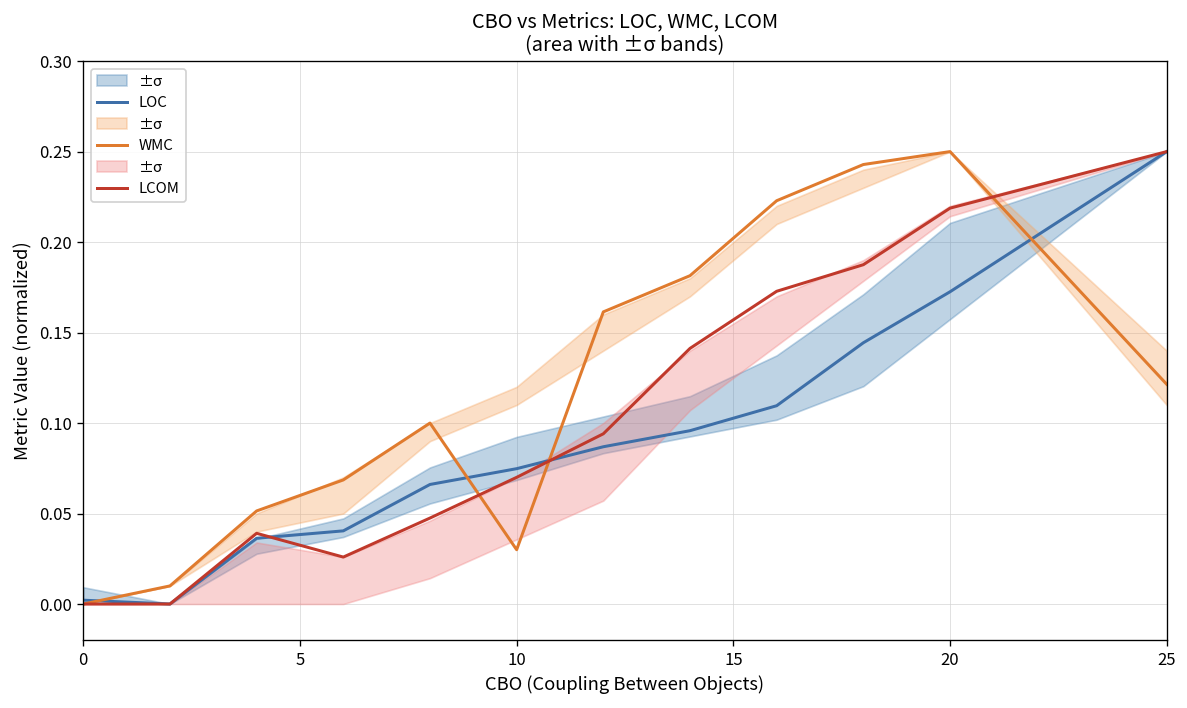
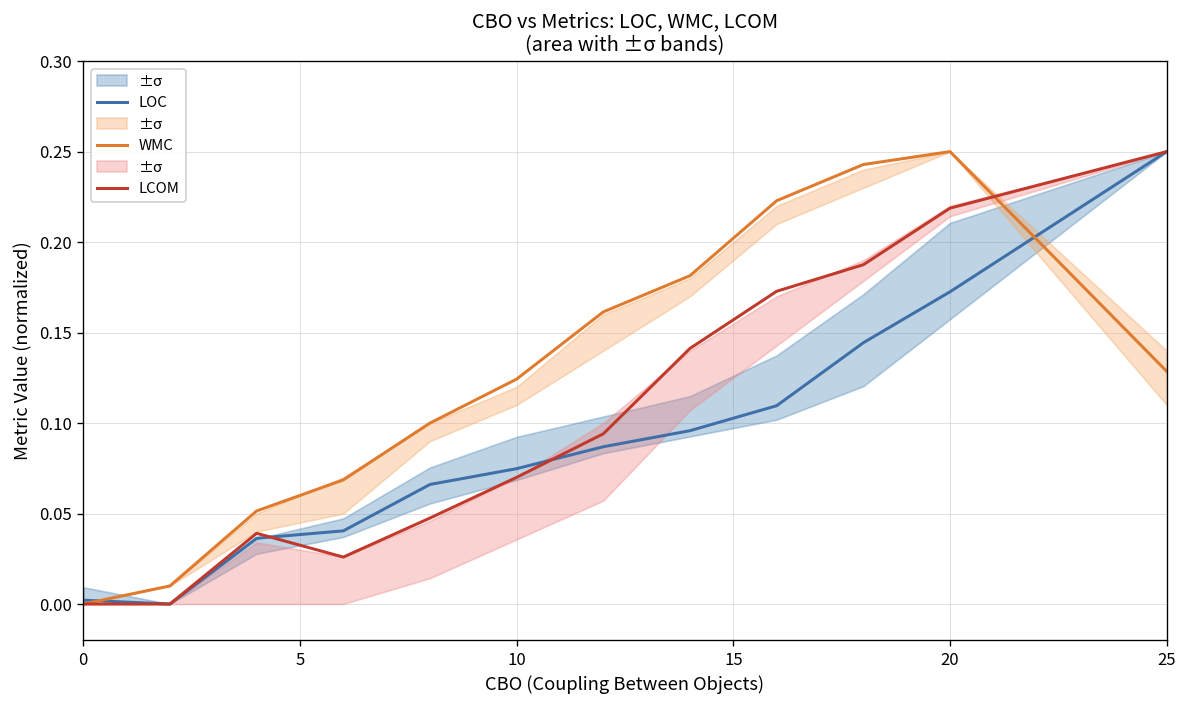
  {
    "WMC": {
-     "10": 0.030,
-     "25": 0.121
+     "10": 0.124,
+     "25": 0.129
    }
  }
